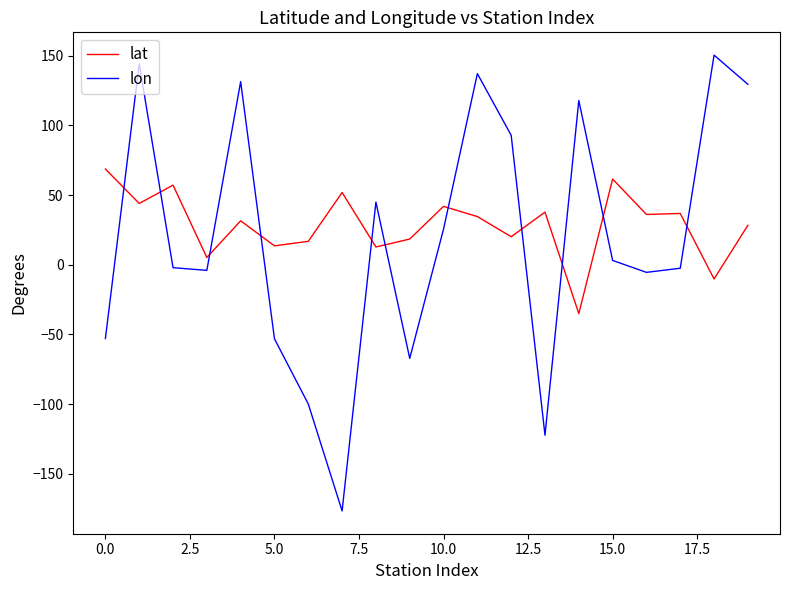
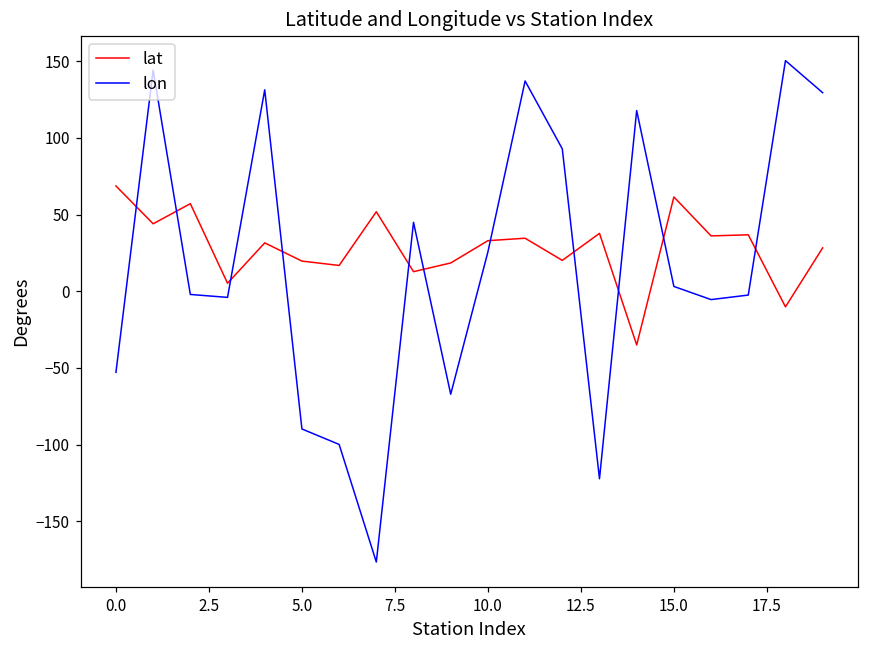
  {
    "lat": {
      "0.0": 69,
-     "5.0": 14,
-     "10.0": 42,
+     "5.0": 20,
+     "10.0": 33,
      "15.0": 62
    },
    "lon": {
      "0.0": -53,
-     "5.0": -53,
+     "5.0": -90,
      "10.0": 26,
      "15.0": 3
    }
  }
